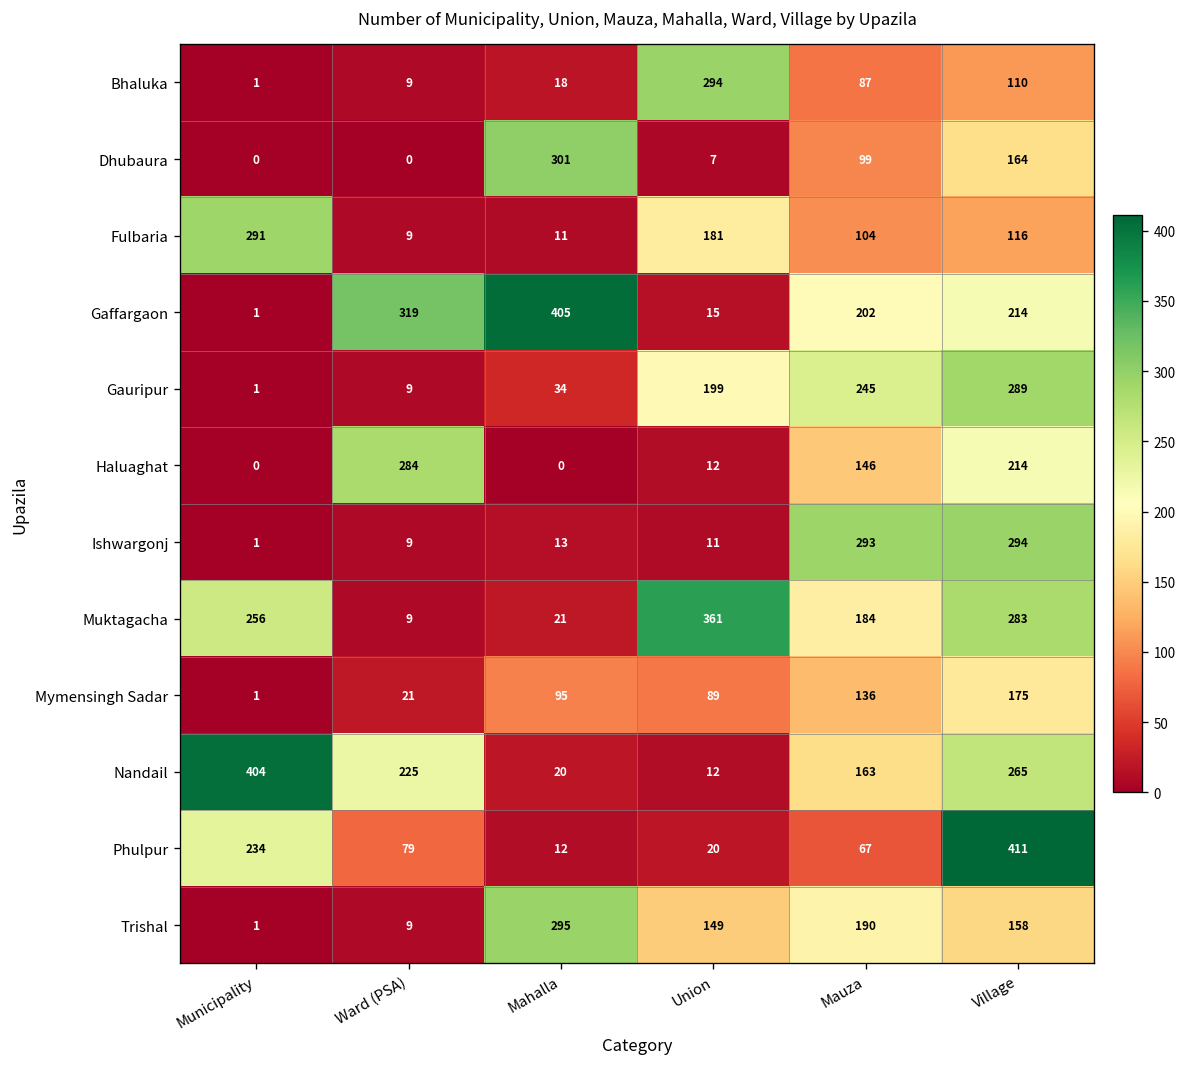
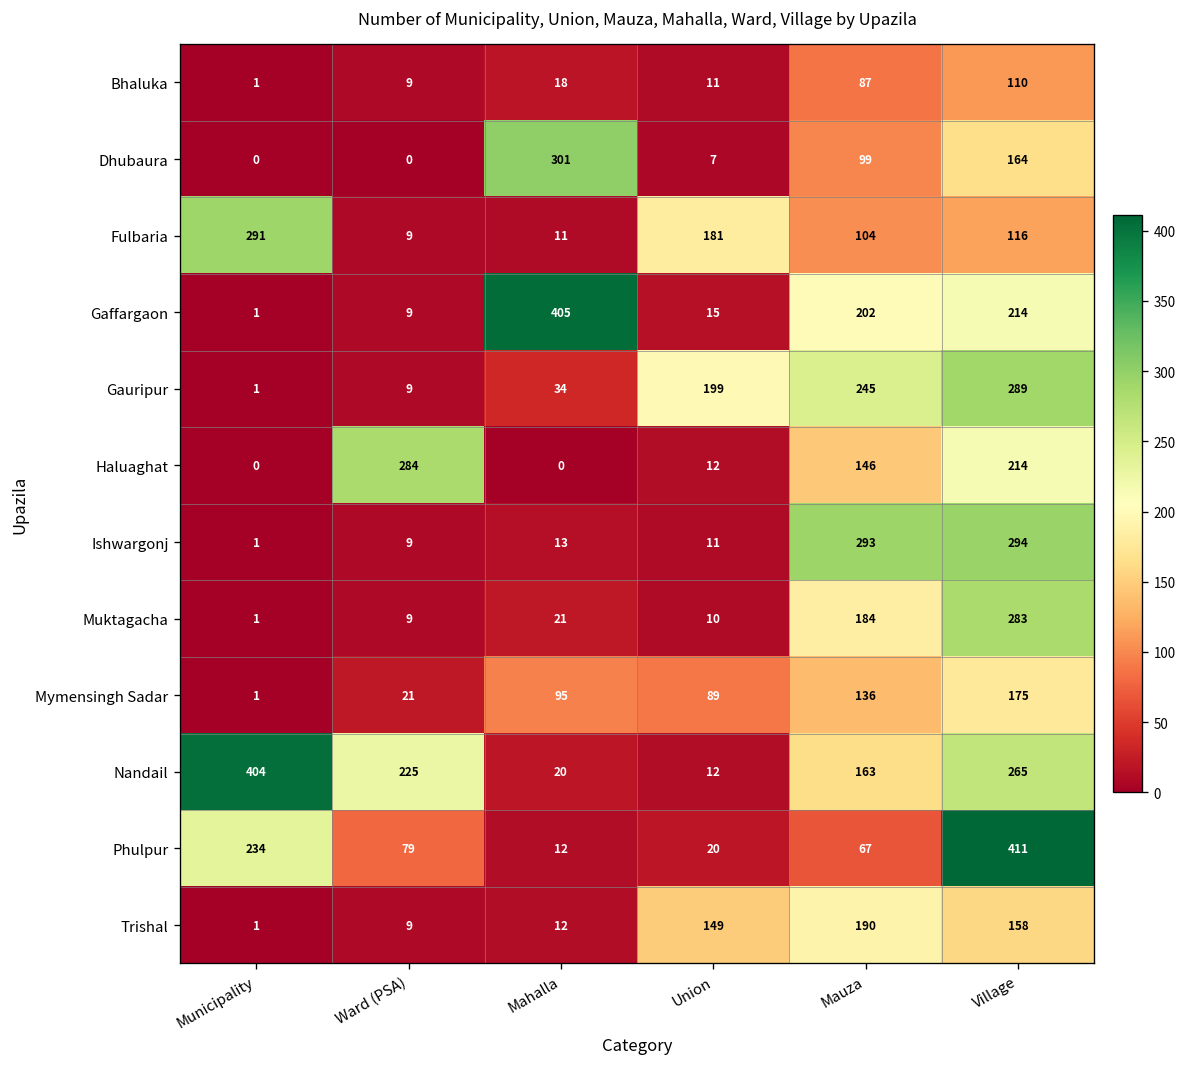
  {
    "Bhaluka": {
      "Municipality": 1,
      "Ward (PSA)": 9,
      "Mahalla": 18,
-     "Union": 294,
+     "Union": 11,
      "Mauza": 87,
      "Village": 110
    },
    "Dhubaura": {
      "Municipality": 0,
      "Ward (PSA)": 0,
      "Mahalla": 301,
      "Union": 7,
      "Mauza": 99,
      "Village": 164
    },
    "Fulbaria": {
      "Municipality": 291,
      "Ward (PSA)": 9,
      "Mahalla": 11,
      "Union": 181,
      "Mauza": 104,
      "Village": 116
    },
    "Gaffargaon": {
      "Municipality": 1,
-     "Ward (PSA)": 319,
+     "Ward (PSA)": 9,
      "Mahalla": 405,
      "Union": 15,
      "Mauza": 202,
      "Village": 214
    },
    "Gauripur": {
      "Municipality": 1,
      "Ward (PSA)": 9,
      "Mahalla": 34,
      "Union": 199,
      "Mauza": 245,
      "Village": 289
    },
    "Haluaghat": {
      "Municipality": 0,
      "Ward (PSA)": 284,
      "Mahalla": 0,
      "Union": 12,
      "Mauza": 146,
      "Village": 214
    },
    "Ishwargonj": {
      "Municipality": 1,
      "Ward (PSA)": 9,
      "Mahalla": 13,
      "Union": 11,
      "Mauza": 293,
      "Village": 294
    },
    "Muktagacha": {
-     "Municipality": 256,
+     "Municipality": 1,
      "Ward (PSA)": 9,
      "Mahalla": 21,
-     "Union": 361,
+     "Union": 10,
      "Mauza": 184,
      "Village": 283
    },
    "Mymensingh Sadar": {
      "Municipality": 1,
      "Ward (PSA)": 21,
      "Mahalla": 95,
      "Union": 89,
      "Mauza": 136,
      "Village": 175
    },
    "Nandail": {
      "Municipality": 404,
      "Ward (PSA)": 225,
      "Mahalla": 20,
      "Union": 12,
      "Mauza": 163,
      "Village": 265
    },
    "Phulpur": {
      "Municipality": 234,
      "Ward (PSA)": 79,
      "Mahalla": 12,
      "Union": 20,
      "Mauza": 67,
      "Village": 411
    },
    "Trishal": {
      "Municipality": 1,
      "Ward (PSA)": 9,
-     "Mahalla": 295,
+     "Mahalla": 12,
      "Union": 149,
      "Mauza": 190,
      "Village": 158
    }
  }
